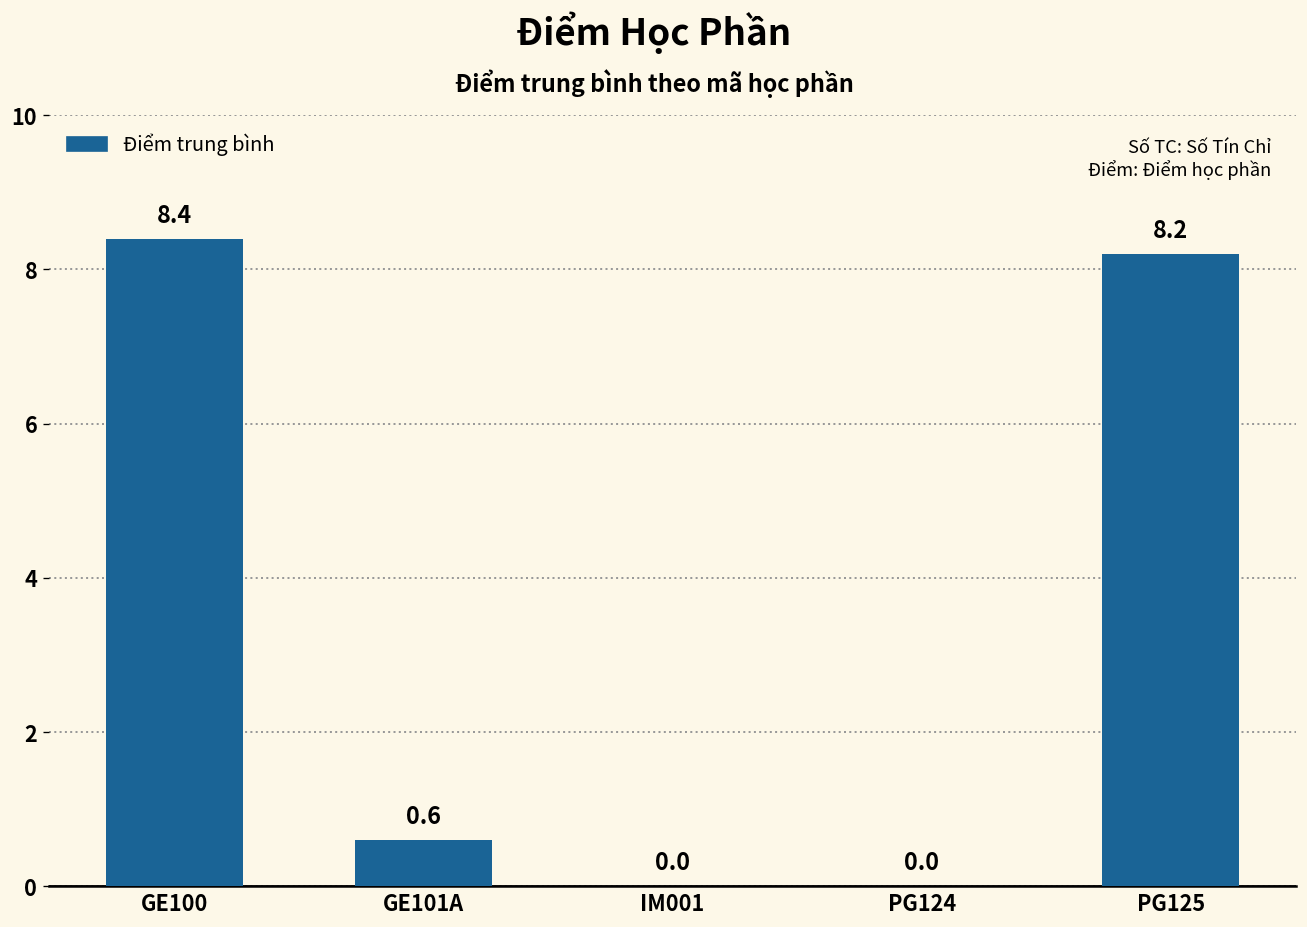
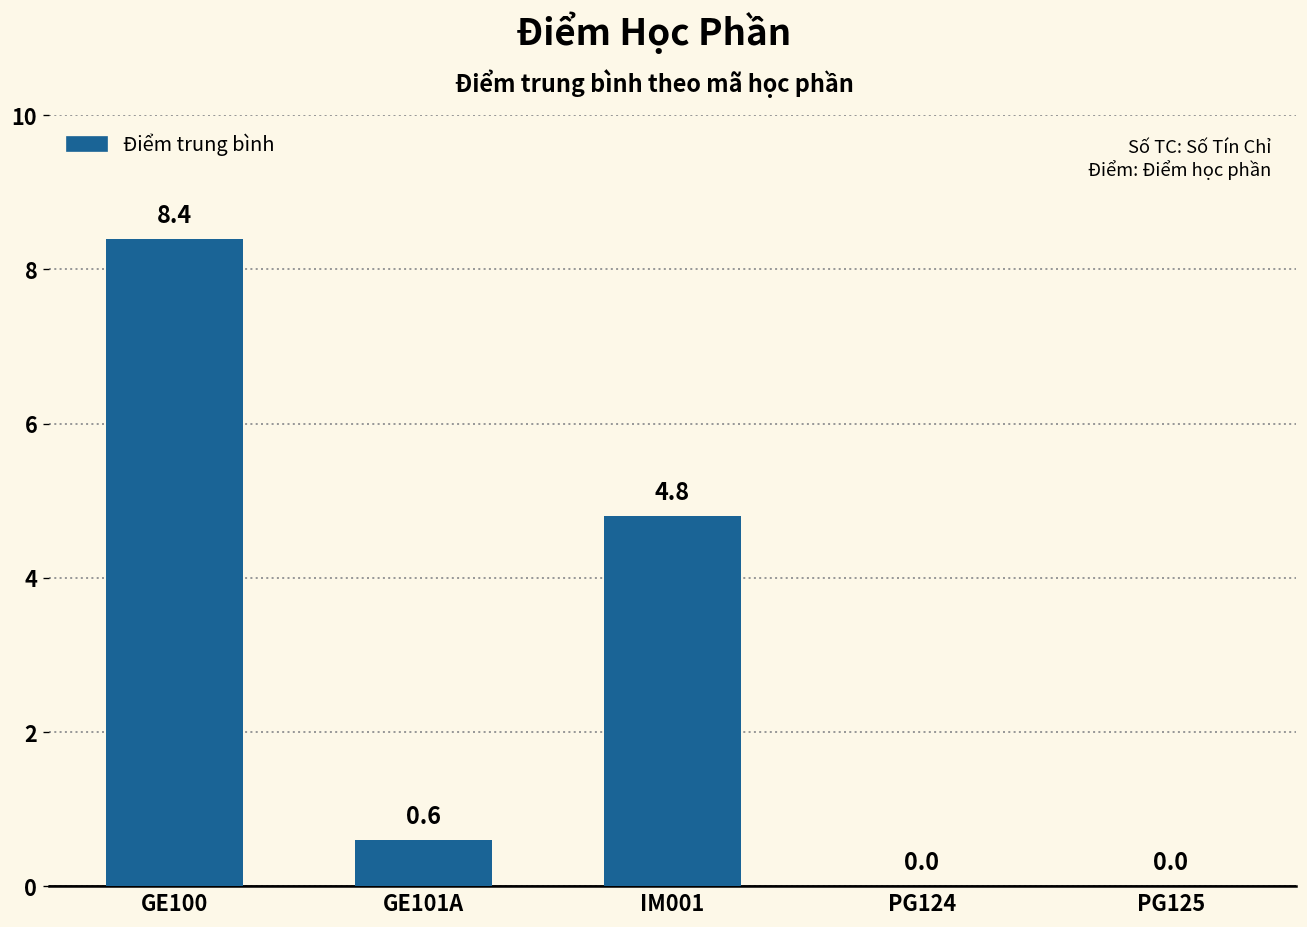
  {
    "GE100": 8.4,
    "GE101A": 0.6,
-   "IM001": 0.0,
+   "IM001": 4.8,
    "PG124": 0.0,
-   "PG125": 8.2
+   "PG125": 0.0
  }
